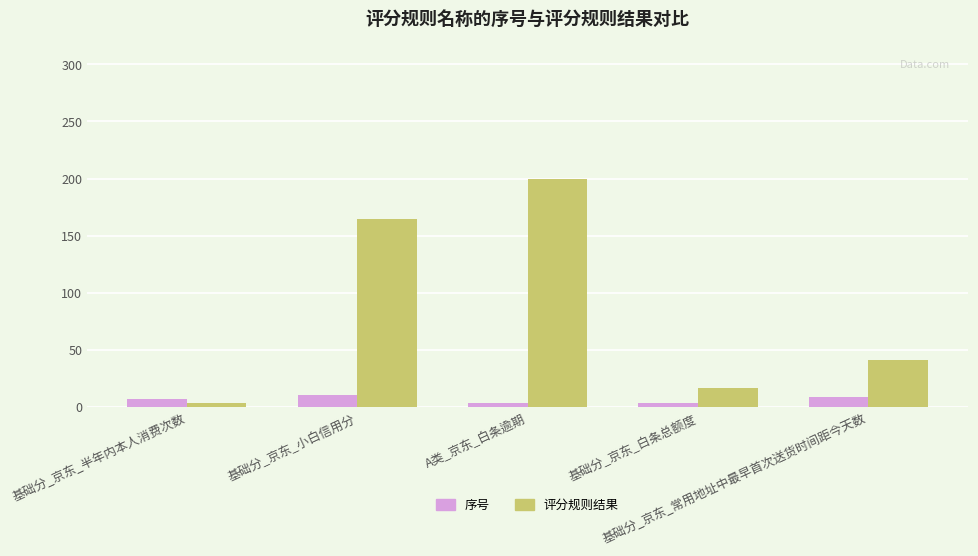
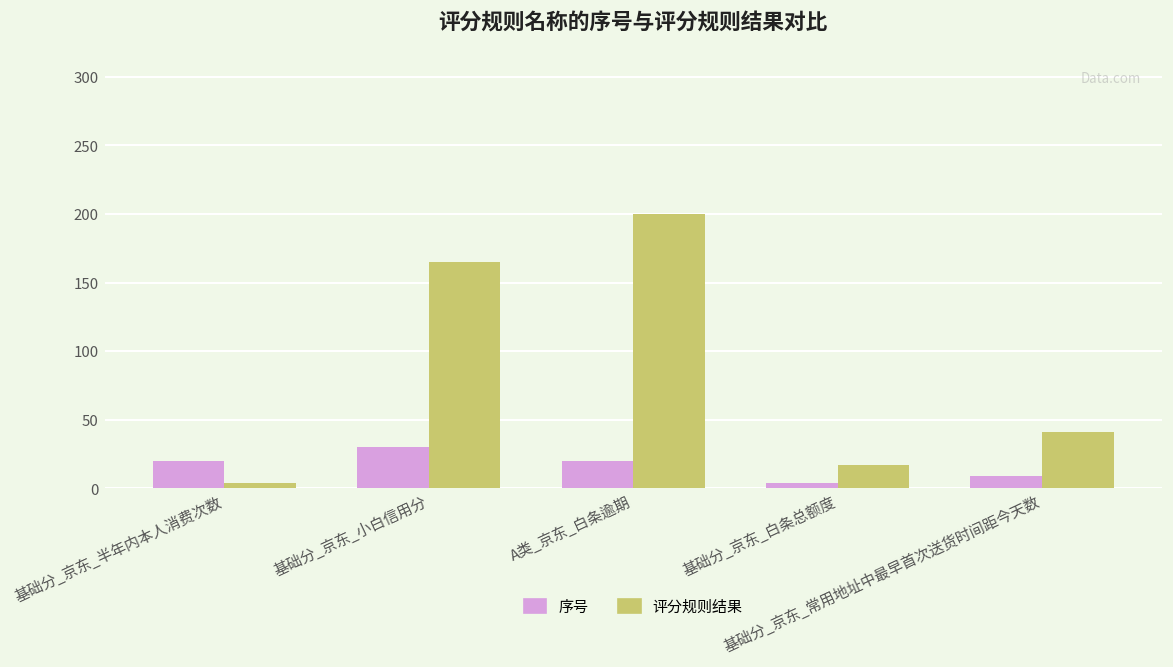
  {
    "序号": {
-     "基础分_京东_半年内本人消费次数": 7,
-     "基础分_京东_小白信用分": 11,
-     "A类_京东_白条逾期": 4,
+     "基础分_京东_半年内本人消费次数": 20,
+     "基础分_京东_小白信用分": 30,
+     "A类_京东_白条逾期": 20,
      "基础分_京东_白条总额度": 4,
      "基础分_京东_常用地址中最早首次送货时间距今天数": 9
    },
    "评分规则结果": {
      "基础分_京东_半年内本人消费次数": 4,
      "基础分_京东_小白信用分": 165,
      "A类_京东_白条逾期": 200,
      "基础分_京东_白条总额度": 17,
      "基础分_京东_常用地址中最早首次送货时间距今天数": 41
    }
  }
